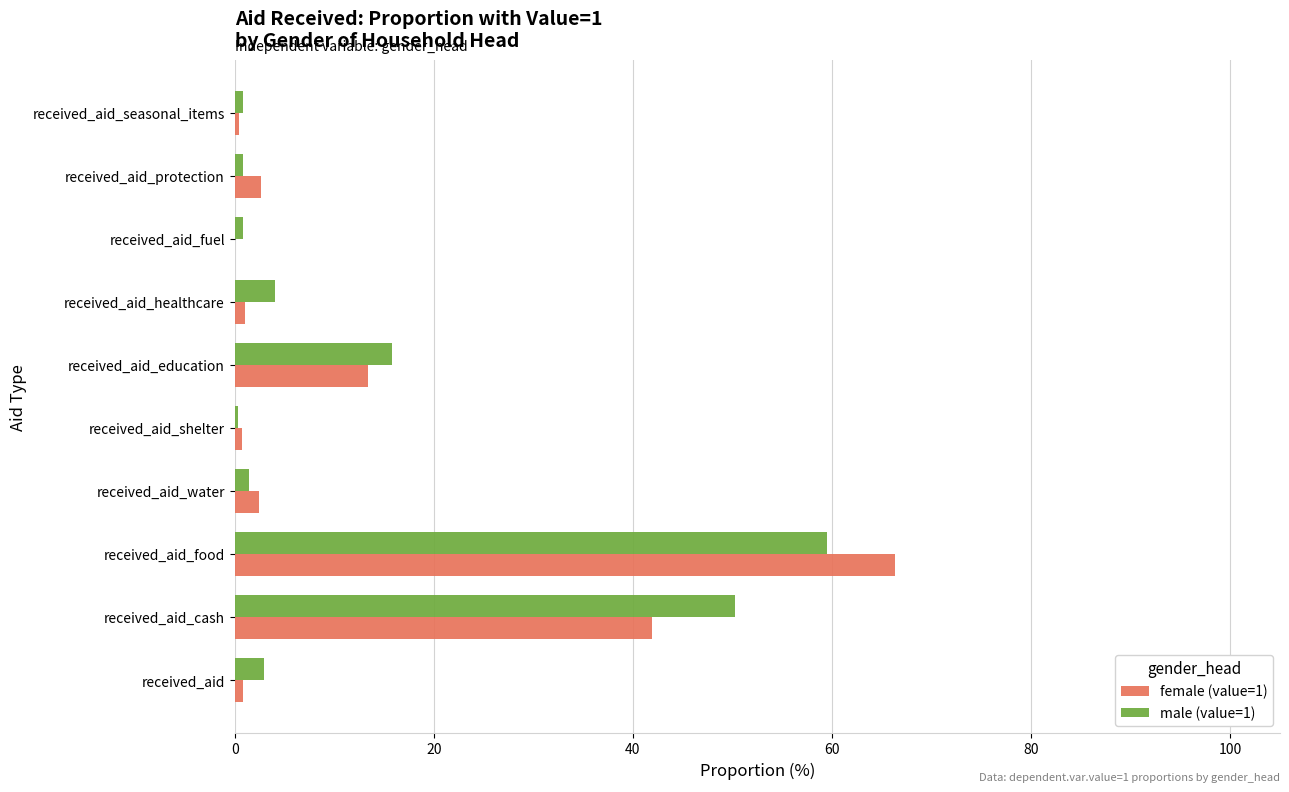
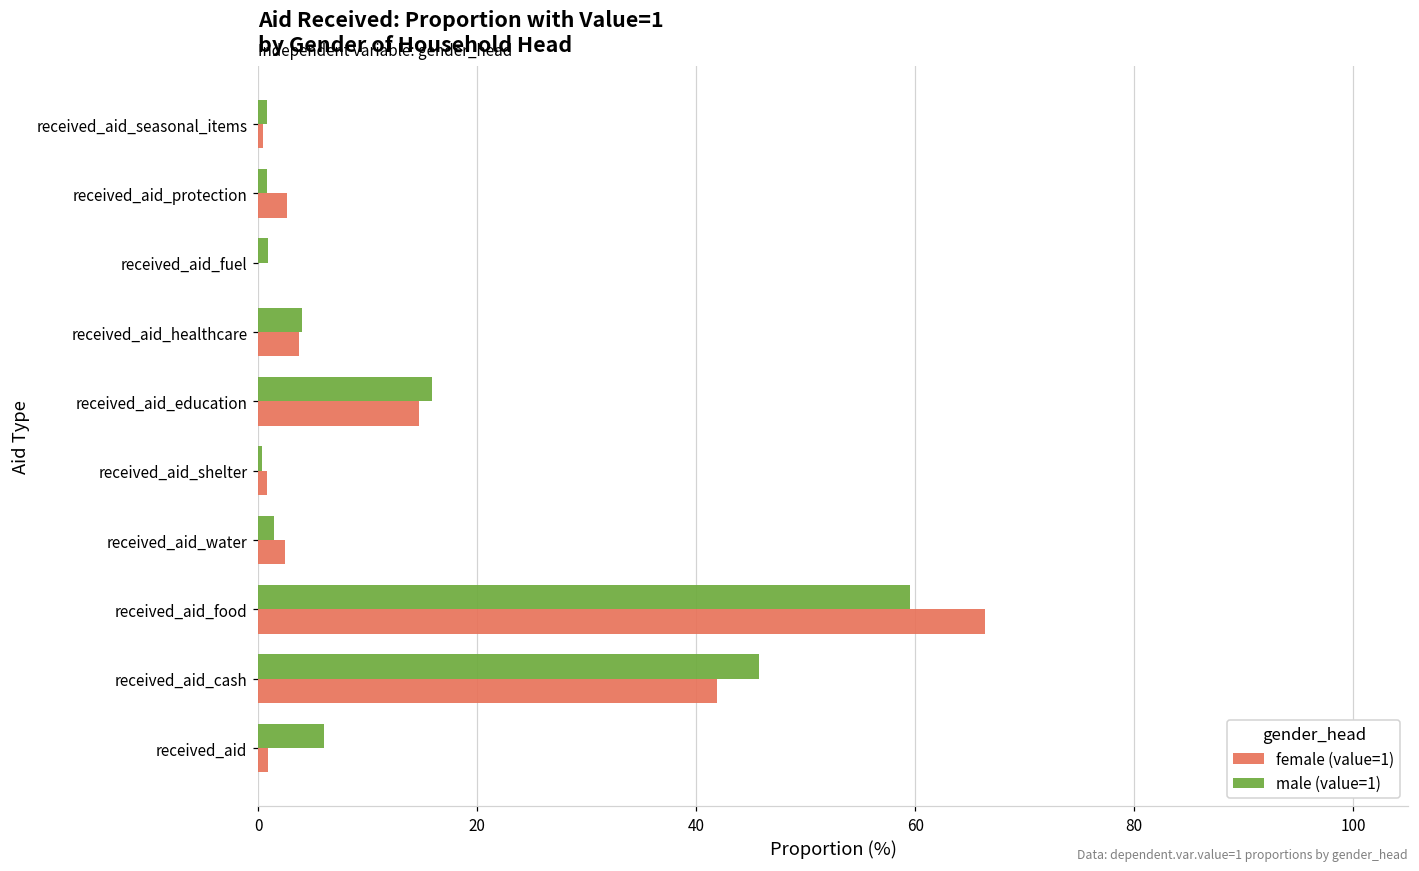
  {
    "female (value=1)": {
      "received_aid_seasonal_items": 0,
      "received_aid_protection": 3,
      "received_aid_fuel": 0,
-     "received_aid_healthcare": 1,
-     "received_aid_education": 13,
+     "received_aid_healthcare": 4,
+     "received_aid_education": 15,
      "received_aid_shelter": 1,
      "received_aid_water": 2,
      "received_aid_food": 66,
      "received_aid_cash": 42,
      "received_aid": 1
    },
    "male (value=1)": {
      "received_aid_seasonal_items": 1,
      "received_aid_protection": 1,
      "received_aid_fuel": 1,
      "received_aid_healthcare": 4,
      "received_aid_education": 16,
      "received_aid_shelter": 0,
      "received_aid_water": 1,
      "received_aid_food": 60,
-     "received_aid_cash": 50,
-     "received_aid": 3
+     "received_aid_cash": 46,
+     "received_aid": 6
    }
  }
